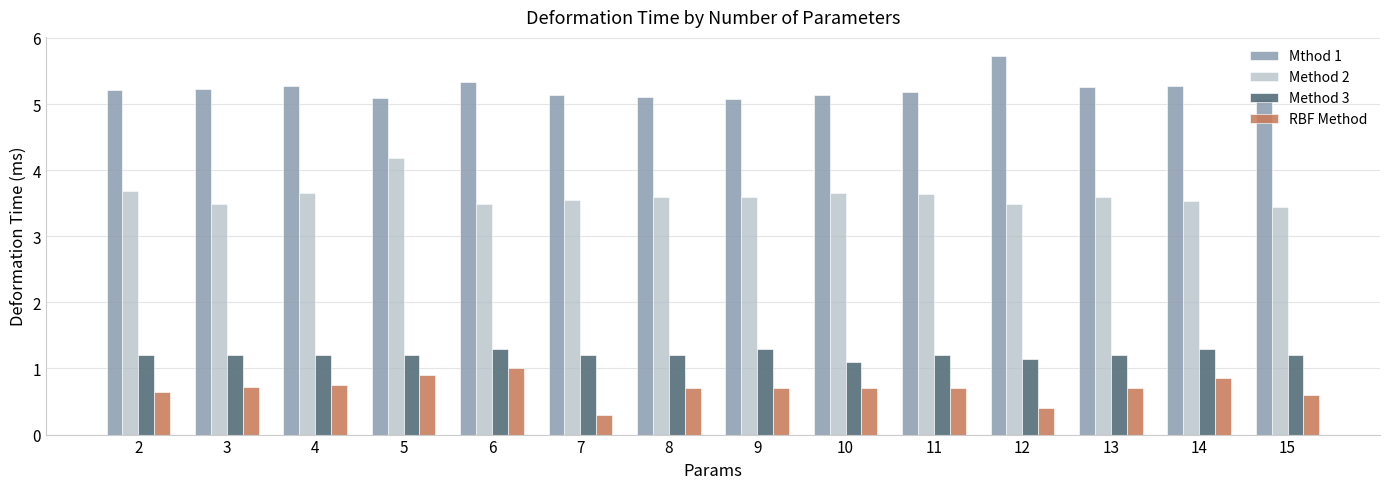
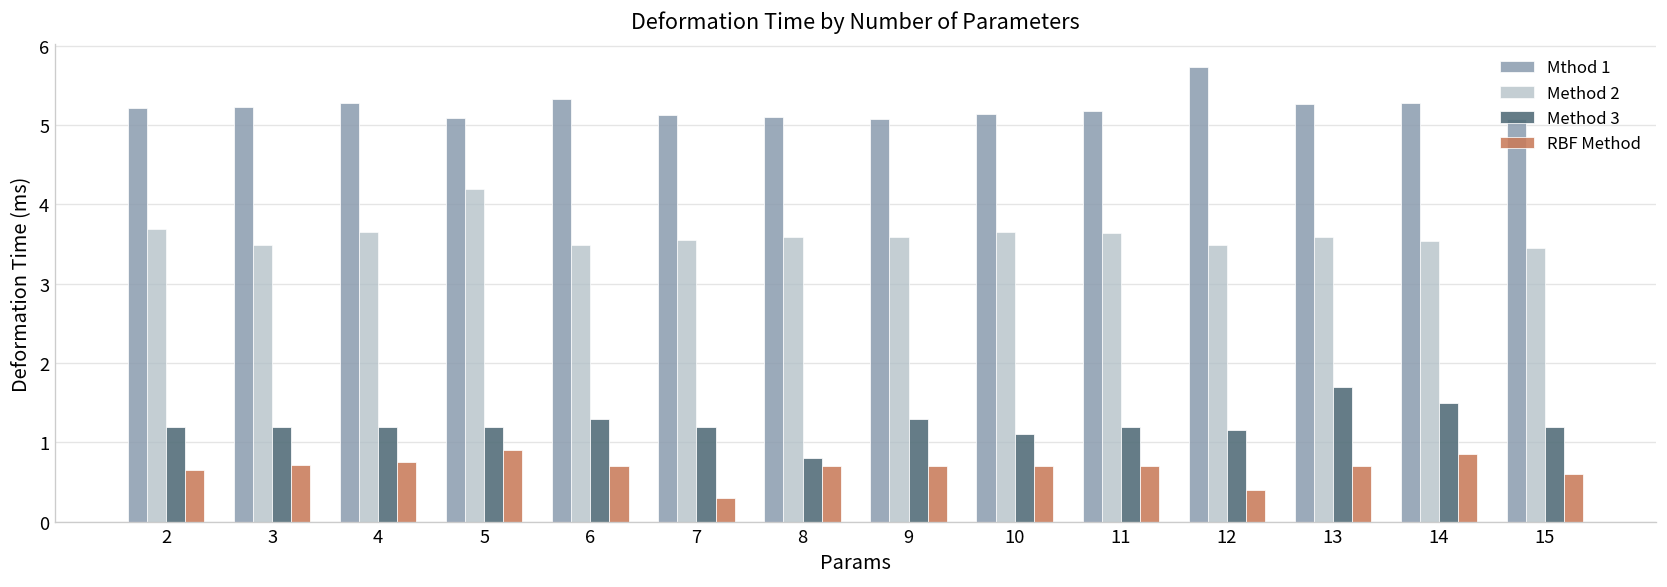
  {
    "Method 3": {
      "2": 1.2,
      "3": 1.2,
      "4": 1.2,
      "5": 1.2,
      "6": 1.3,
      "7": 1.2,
-     "8": 1.2,
+     "8": 0.8,
      "9": 1.3,
      "10": 1.1,
      "11": 1.2,
      "12": 1.2,
-     "13": 1.2,
-     "14": 1.3,
+     "13": 1.7,
+     "14": 1.5,
      "15": 1.2
    },
    "RBF Method": {
      "2": 0.7,
      "3": 0.7,
      "4": 0.8,
      "5": 0.9,
-     "6": 1.0,
+     "6": 0.7,
      "7": 0.3,
      "8": 0.7,
      "9": 0.7,
      "10": 0.7,
      "11": 0.7,
      "12": 0.4,
      "13": 0.7,
      "14": 0.9,
      "15": 0.6
    }
  }
